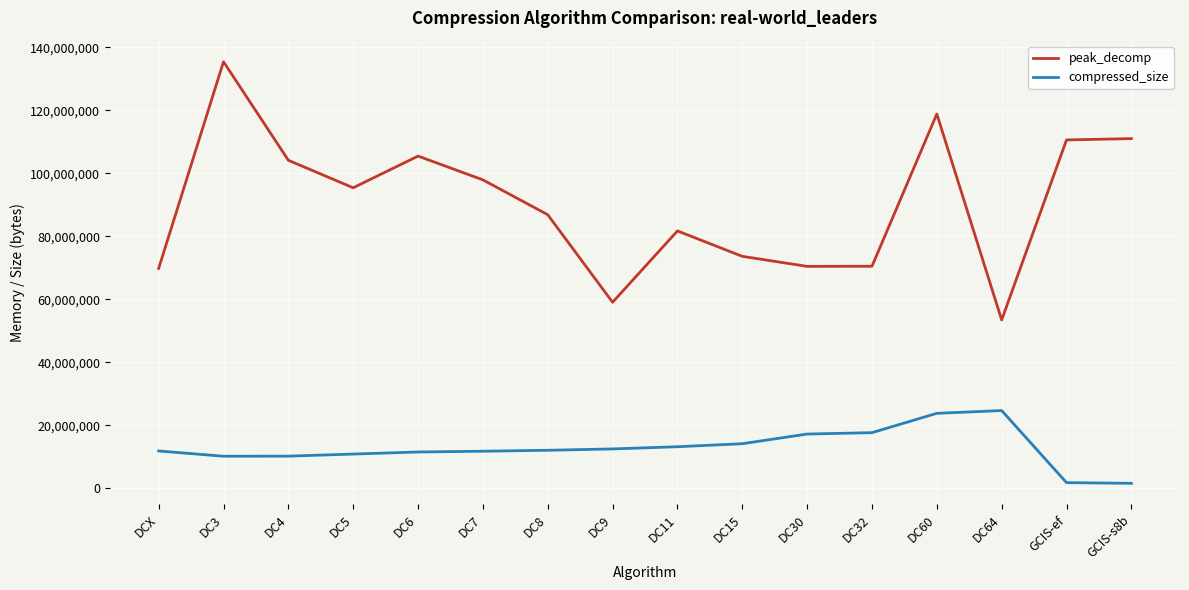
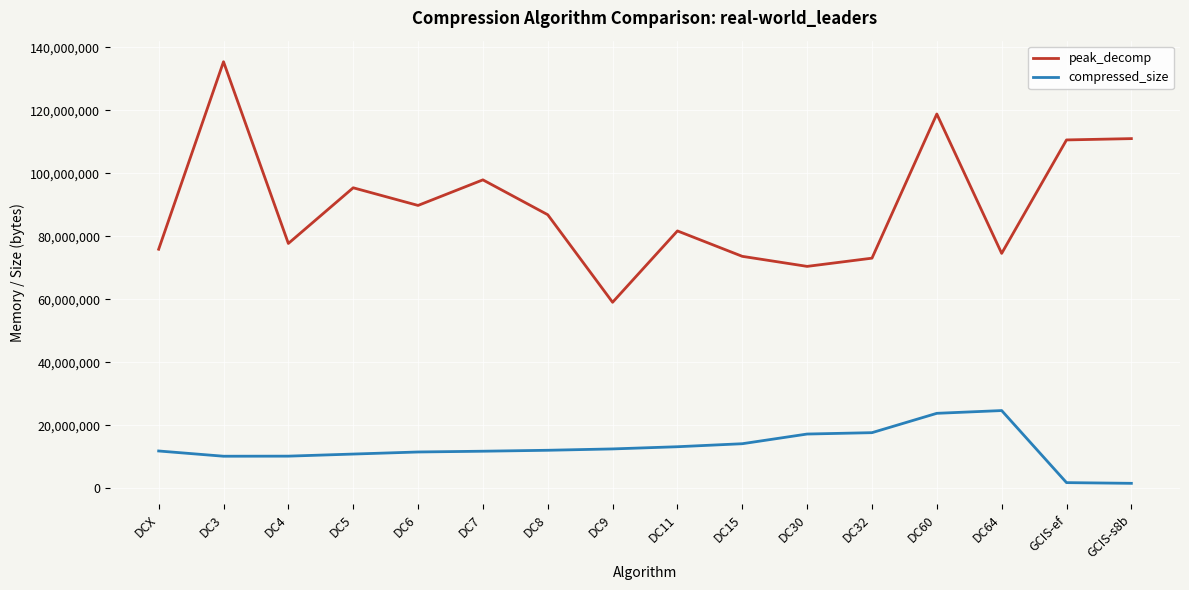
  {
    "peak_decomp": {
-     "DCX": "70,000,000",
+     "DCX": "76,000,000",
      "DC3": "135,000,000",
-     "DC4": "104,000,000",
+     "DC4": "78,000,000",
      "DC5": "95,000,000",
-     "DC6": "105,000,000",
+     "DC6": "90,000,000",
      "DC7": "98,000,000",
      "DC8": "87,000,000",
      "DC9": "59,000,000",
      "DC11": "82,000,000",
      "DC15": "74,000,000",
      "DC30": "70,000,000",
-     "DC32": "71,000,000",
+     "DC32": "73,000,000",
      "DC60": "119,000,000",
-     "DC64": "53,000,000",
+     "DC64": "75,000,000",
      "GCIS-ef": "111,000,000",
      "GCIS-s8b": "111,000,000"
    },
    "compressed_size": {
      "DCX": "12,000,000",
      "DC3": "10,000,000",
      "DC4": "10,000,000",
      "DC5": "11,000,000",
      "DC6": "12,000,000",
      "DC7": "12,000,000",
      "DC8": "12,000,000",
      "DC9": "13,000,000",
      "DC11": "13,000,000",
      "DC15": "14,000,000",
      "DC30": "17,000,000",
      "DC32": "18,000,000",
      "DC60": "24,000,000",
      "DC64": "25,000,000",
      "GCIS-ef": "2,000,000",
      "GCIS-s8b": "2,000,000"
    }
  }
